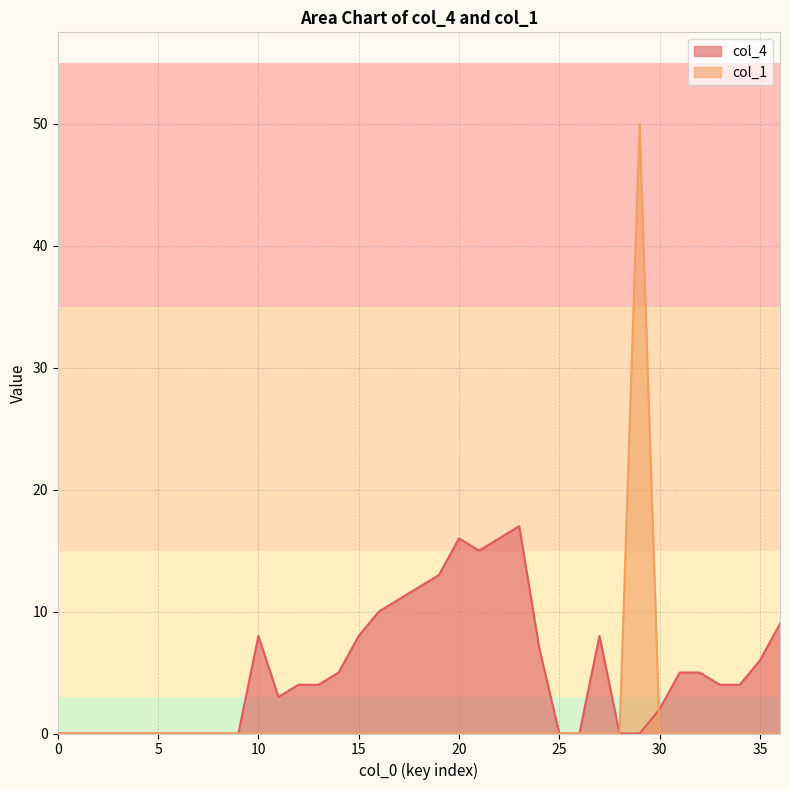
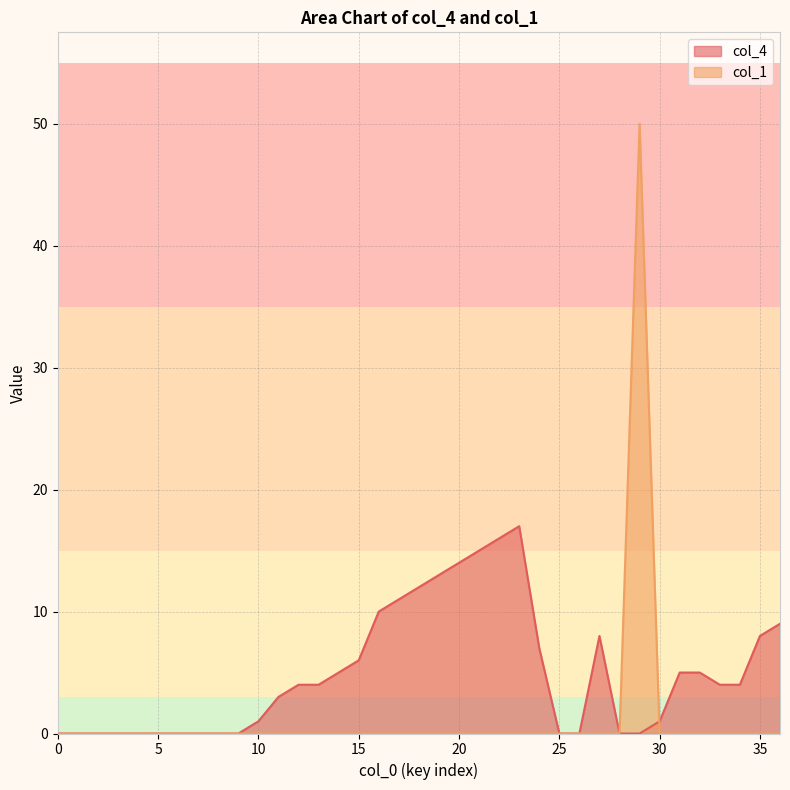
  {
    "col_4": {
-     "10": 8,
-     "15": 8,
-     "20": 16,
-     "30": 2,
-     "35": 6
+     "10": 1,
+     "15": 6,
+     "20": 14,
+     "30": 1,
+     "35": 8
    },
    "col_1": {
      "10": 0,
      "15": 0,
      "20": 0,
      "30": 0,
      "35": 0
    }
  }
